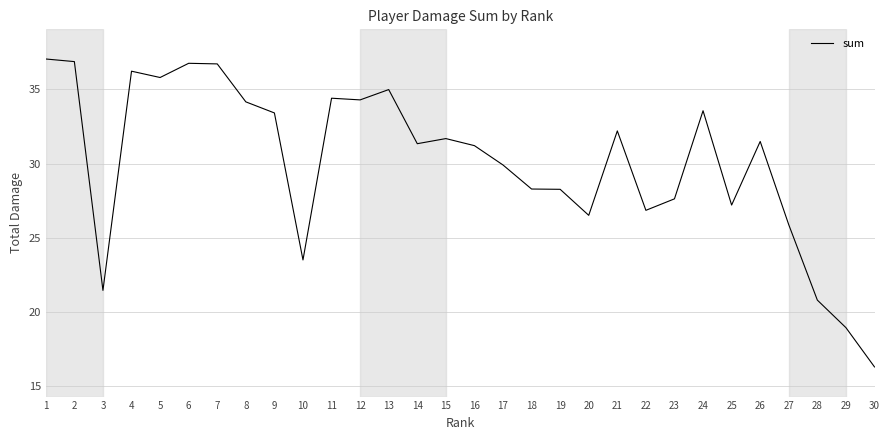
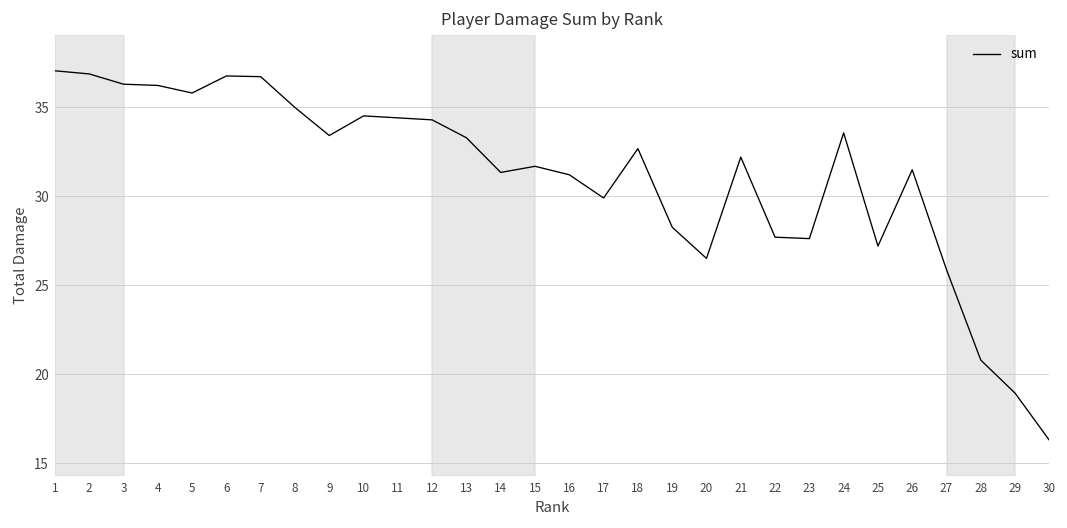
  {
    "1": 37.1,
    "2": 36.9,
-   "3": 21.5,
+   "3": 36.3,
    "4": 36.2,
    "5": 35.8,
    "6": 36.8,
    "7": 36.7,
-   "8": 34.2,
+   "8": 35.0,
    "9": 33.4,
-   "10": 23.5,
+   "10": 34.5,
    "11": 34.4,
    "12": 34.3,
-   "13": 35.0,
+   "13": 33.3,
    "14": 31.3,
    "15": 31.7,
    "16": 31.2,
    "17": 29.9,
-   "18": 28.3,
+   "18": 32.7,
    "19": 28.3,
    "20": 26.5,
    "21": 32.2,
-   "22": 26.8,
+   "22": 27.7,
    "23": 27.6,
    "24": 33.6,
    "25": 27.2,
    "26": 31.5,
    "27": 25.9,
    "28": 20.8,
    "29": 18.9,
    "30": 16.3
  }
